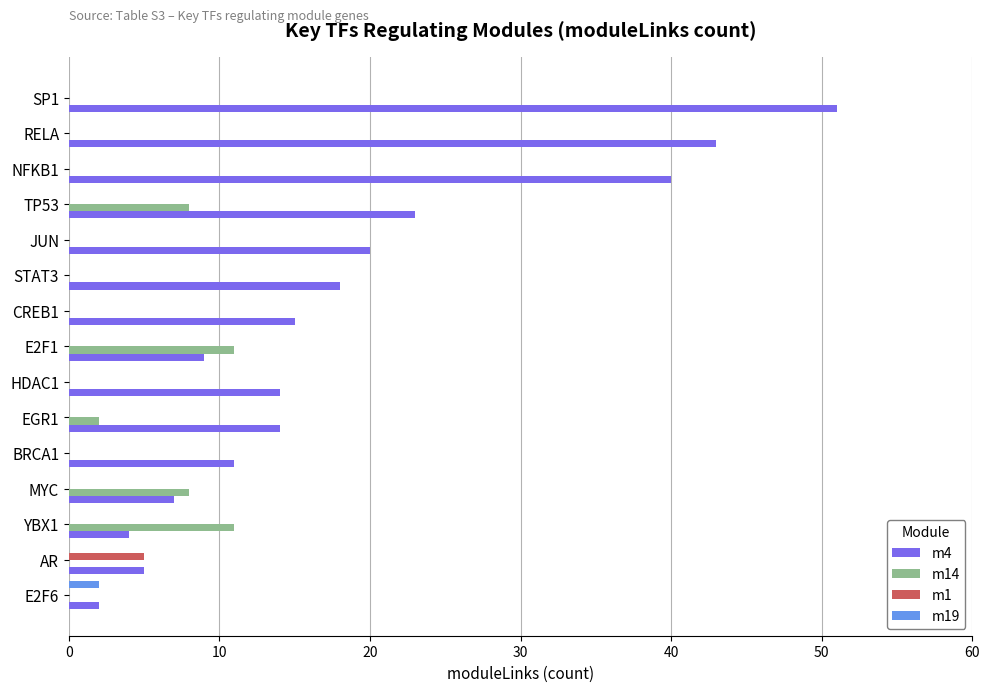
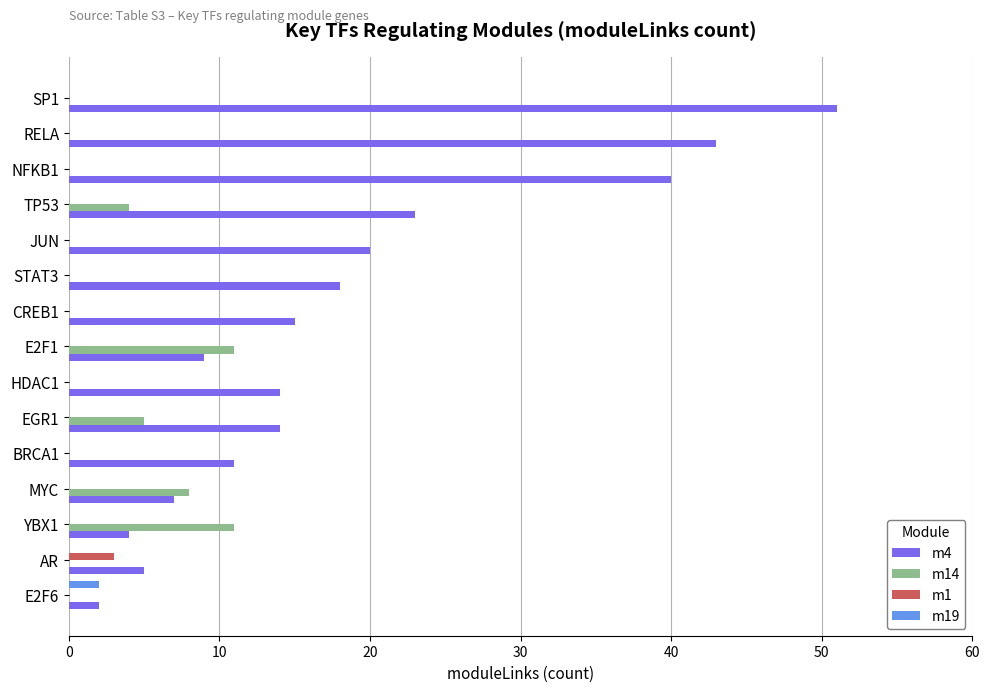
  {
    "m14": {
      "SP1": 0,
      "RELA": 0,
      "NFKB1": 0,
-     "TP53": 8,
+     "TP53": 4,
      "JUN": 0,
      "STAT3": 0,
      "CREB1": 0,
      "E2F1": 11,
      "HDAC1": 0,
-     "EGR1": 2,
+     "EGR1": 5,
      "BRCA1": 0,
      "MYC": 8,
      "YBX1": 11,
      "AR": 0,
      "E2F6": 0
    },
    "m1": {
      "SP1": 0,
      "RELA": 0,
      "NFKB1": 0,
      "TP53": 0,
      "JUN": 0,
      "STAT3": 0,
      "CREB1": 0,
      "E2F1": 0,
      "HDAC1": 0,
      "EGR1": 0,
      "BRCA1": 0,
      "MYC": 0,
      "YBX1": 0,
-     "AR": 5,
+     "AR": 3,
      "E2F6": 0
    }
  }
